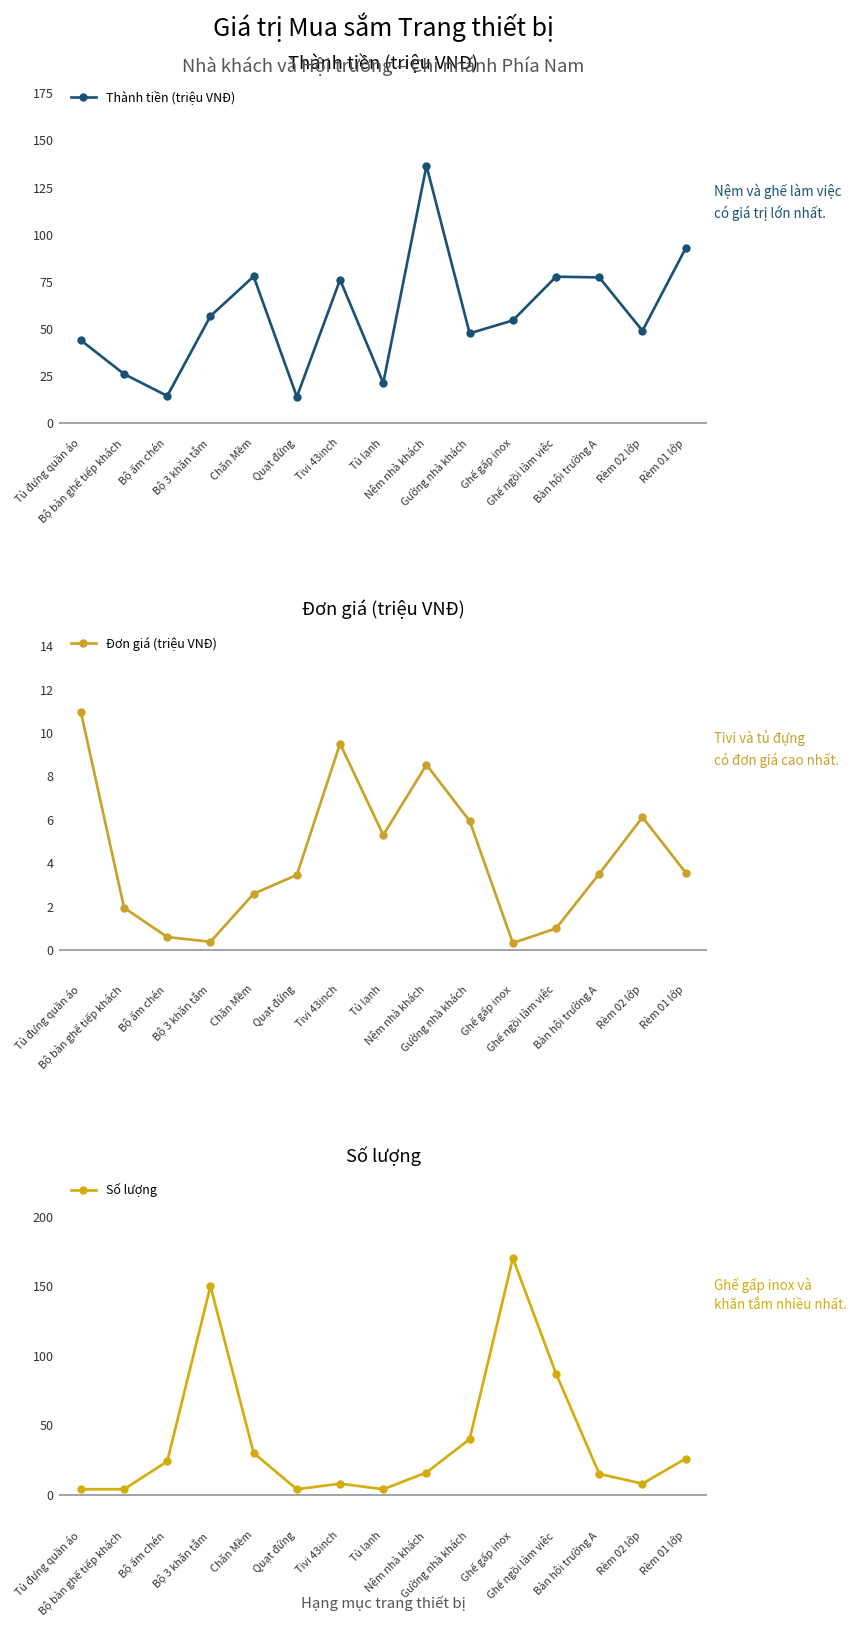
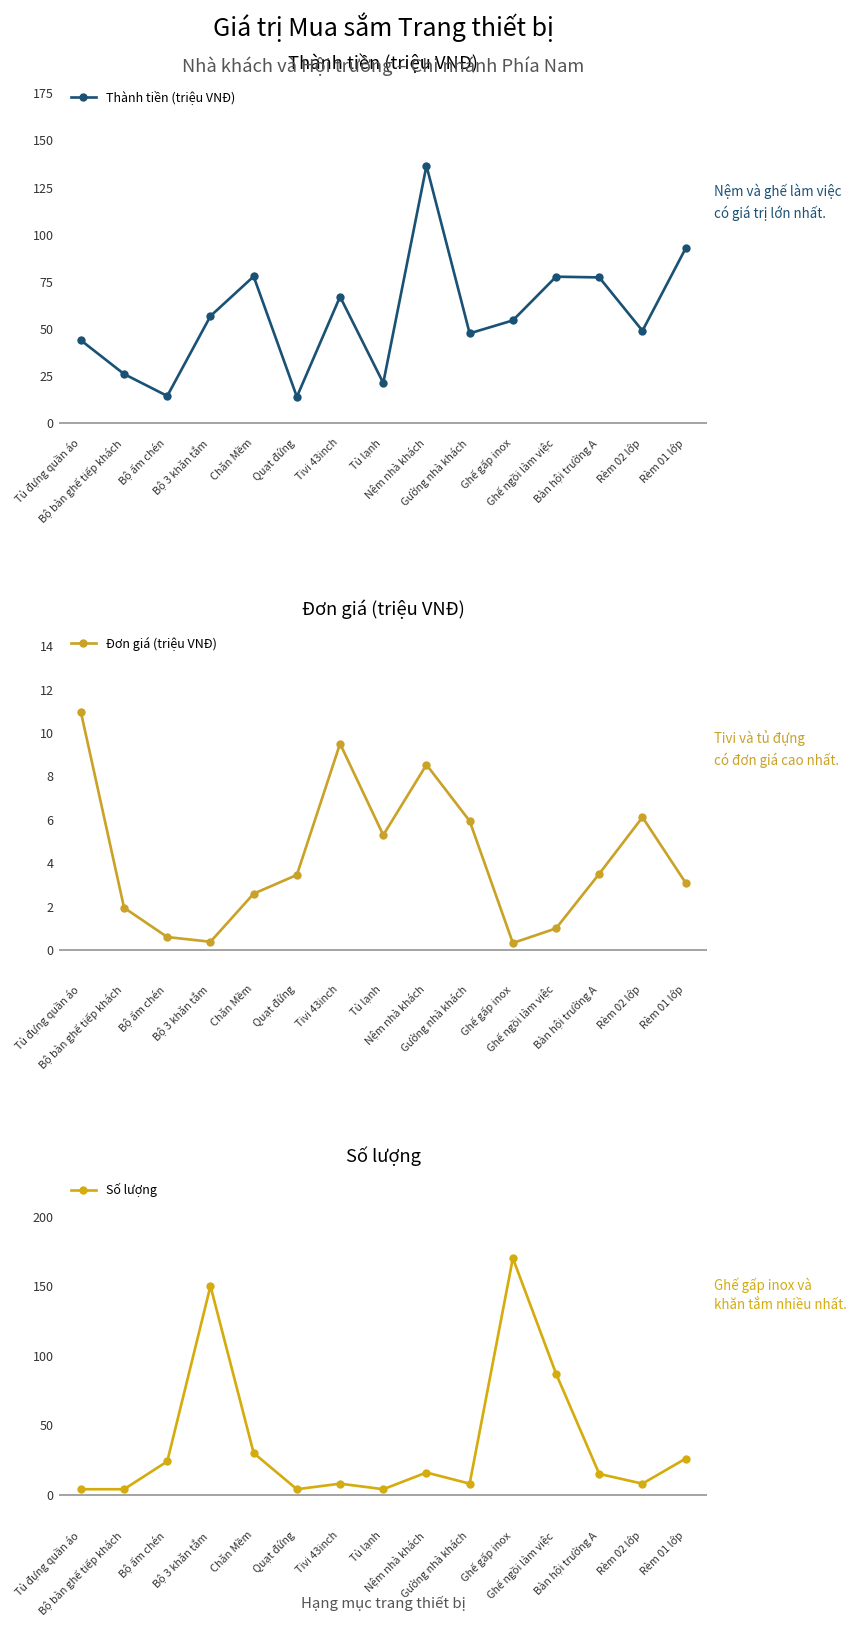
  {
    "Thành tiền (triệu VNĐ)": {
      "Tủ đựng quần áo": 44,
      "Bộ bàn ghế tiếp khách": 26,
      "Bộ ấm chén": 14,
      "Bộ 3 khăn tắm": 57,
      "Chăn Mềm": 78,
      "Quạt đứng": 14,
-     "Tivi 43inch": 76,
+     "Tivi 43inch": 67,
      "Tủ lạnh": 21,
      "Nệm nhà khách": 137,
      "Gường nhà khách": 48,
      "Ghế gấp inox": 54,
      "Ghế ngồi làm việc": 78,
      "Bàn hội trường A": 77,
      "Rèm 02 lớp": 49,
      "Rèm 01 lớp": 93
    },
    "Đơn giá (triệu VNĐ)": {
      "Tủ đựng quần áo": 11.0,
      "Bộ bàn ghế tiếp khách": 1.9,
      "Bộ ấm chén": 0.6,
      "Bộ 3 khăn tắm": 0.4,
      "Chăn Mềm": 2.6,
      "Quạt đứng": 3.5,
      "Tivi 43inch": 9.5,
      "Tủ lạnh": 5.3,
      "Nệm nhà khách": 8.5,
      "Gường nhà khách": 5.9,
      "Ghế gấp inox": 0.3,
      "Ghế ngồi làm việc": 1.0,
      "Bàn hội trường A": 3.5,
      "Rèm 02 lớp": 6.1,
-     "Rèm 01 lớp": 3.6
+     "Rèm 01 lớp": 3.1
    },
    "Số lượng": {
      "Tủ đựng quần áo": 4,
      "Bộ bàn ghế tiếp khách": 4,
      "Bộ ấm chén": 24,
      "Bộ 3 khăn tắm": 150,
      "Chăn Mềm": 30,
      "Quạt đứng": 4,
      "Tivi 43inch": 8,
      "Tủ lạnh": 4,
      "Nệm nhà khách": 16,
-     "Gường nhà khách": 40,
+     "Gường nhà khách": 8,
      "Ghế gấp inox": 170,
      "Ghế ngồi làm việc": 87,
      "Bàn hội trường A": 15,
      "Rèm 02 lớp": 8,
      "Rèm 01 lớp": 26
    }
  }
